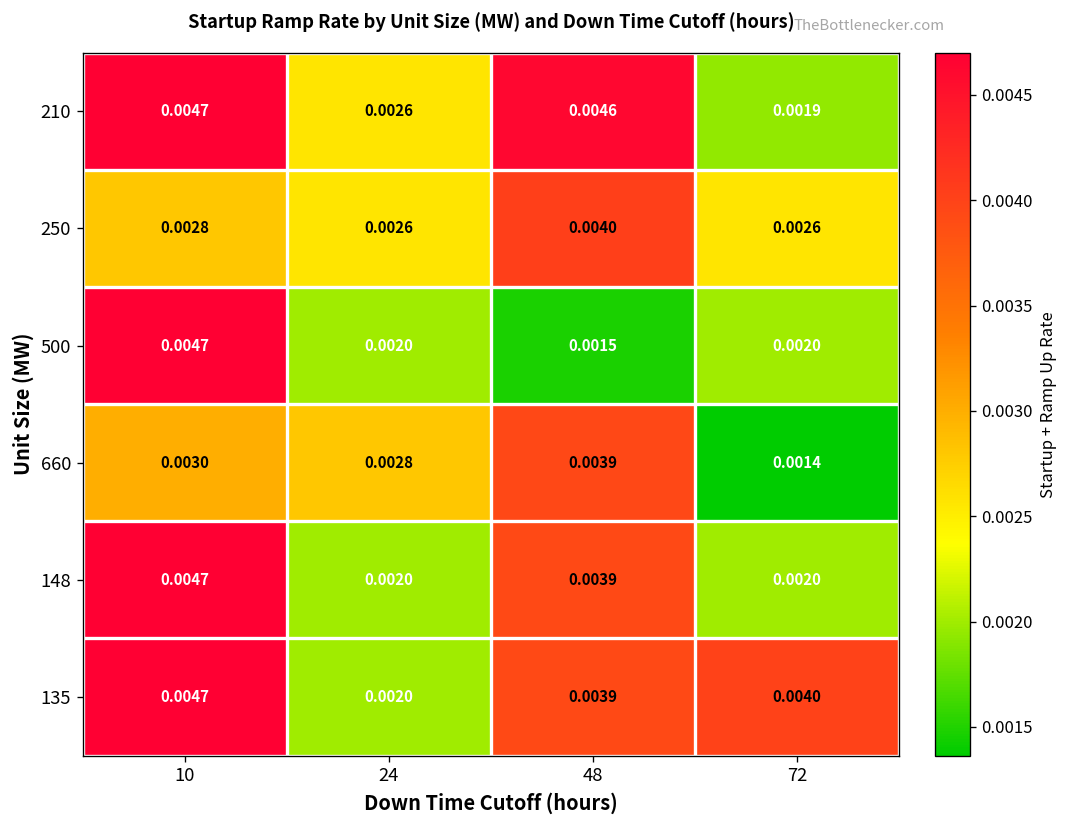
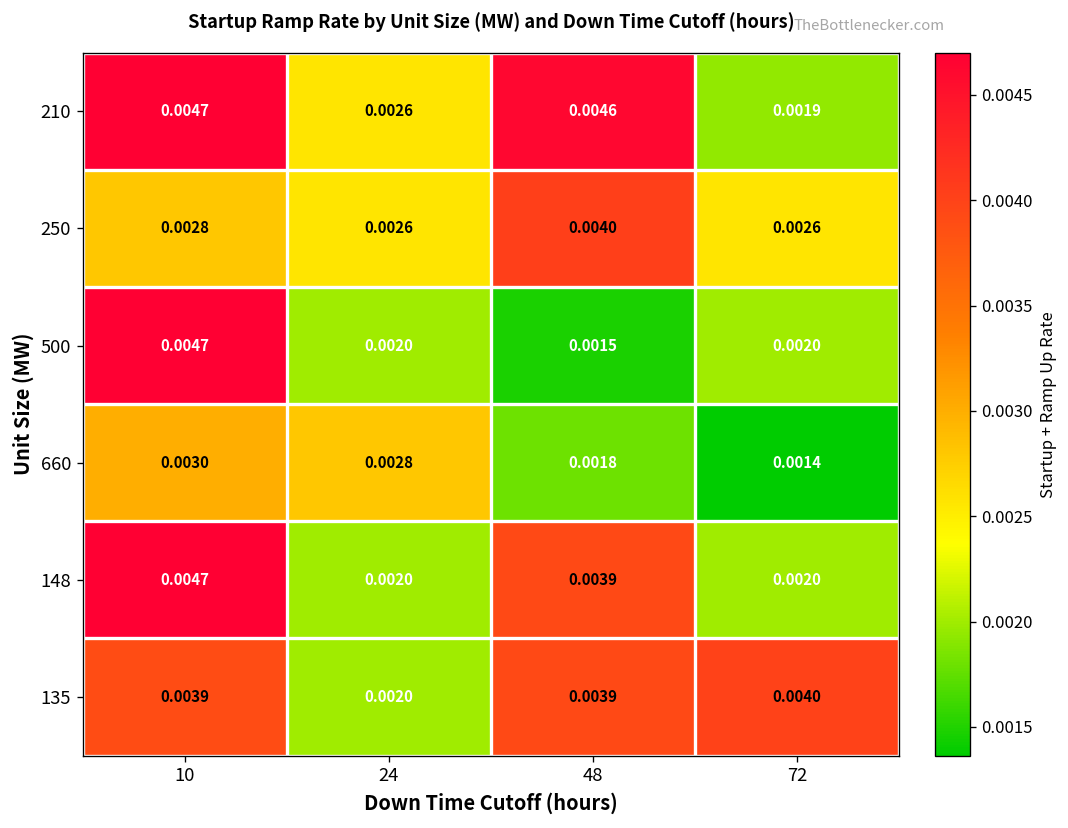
  {
    "210": {
      "10": 0.0047,
      "24": 0.0026,
      "48": 0.0046,
      "72": 0.0019
    },
    "250": {
      "10": 0.0028,
      "24": 0.0026,
      "48": 0.0040,
      "72": 0.0026
    },
    "500": {
      "10": 0.0047,
      "24": 0.0020,
      "48": 0.0015,
      "72": 0.0020
    },
    "660": {
      "10": 0.0030,
      "24": 0.0028,
-     "48": 0.0039,
+     "48": 0.0018,
      "72": 0.0014
    },
    "148": {
      "10": 0.0047,
      "24": 0.0020,
      "48": 0.0039,
      "72": 0.0020
    },
    "135": {
-     "10": 0.0047,
+     "10": 0.0039,
      "24": 0.0020,
      "48": 0.0039,
      "72": 0.0040
    }
  }
